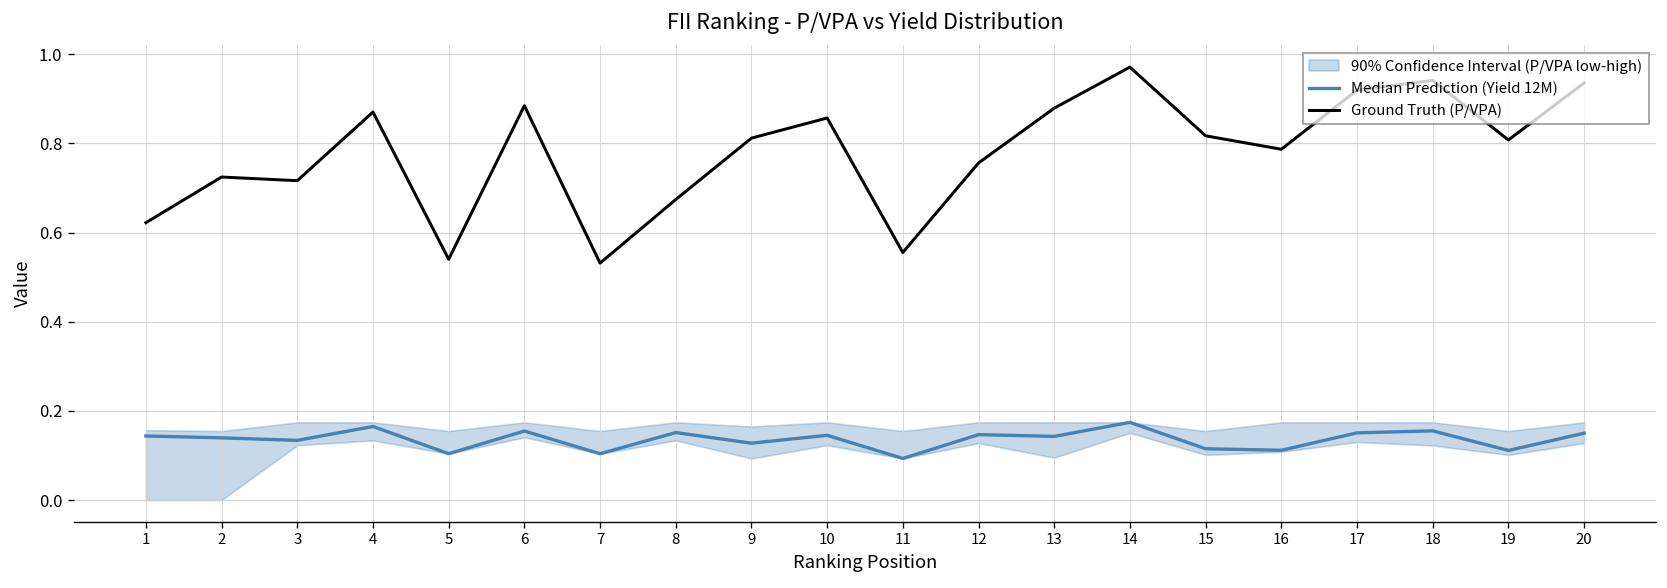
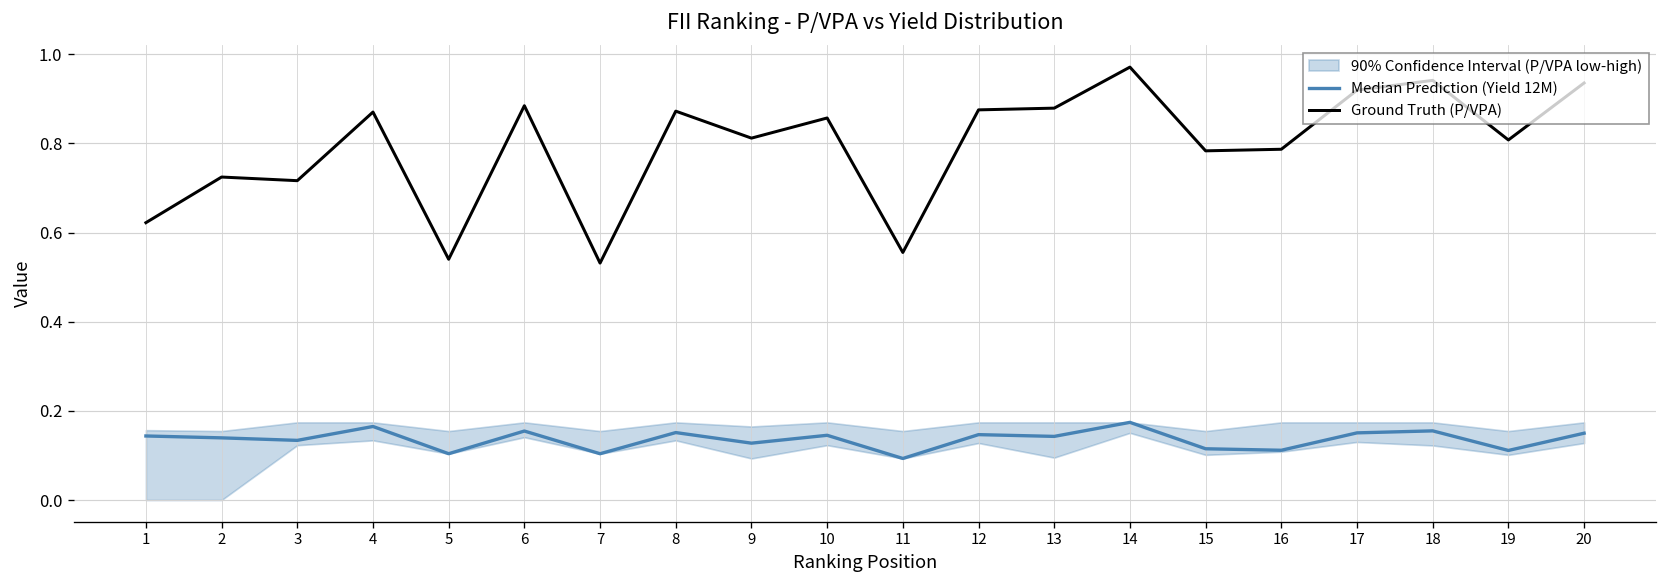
  {
    "Ground Truth (P/VPA)": {
      "1": 0.62,
      "2": 0.72,
      "3": 0.72,
      "4": 0.87,
      "5": 0.54,
      "6": 0.88,
      "7": 0.53,
-     "8": 0.67,
+     "8": 0.87,
      "9": 0.81,
      "10": 0.86,
      "11": 0.56,
-     "12": 0.76,
+     "12": 0.88,
      "13": 0.88,
      "14": 0.97,
-     "15": 0.82,
+     "15": 0.78,
      "16": 0.79,
      "19": 0.81
    }
  }
